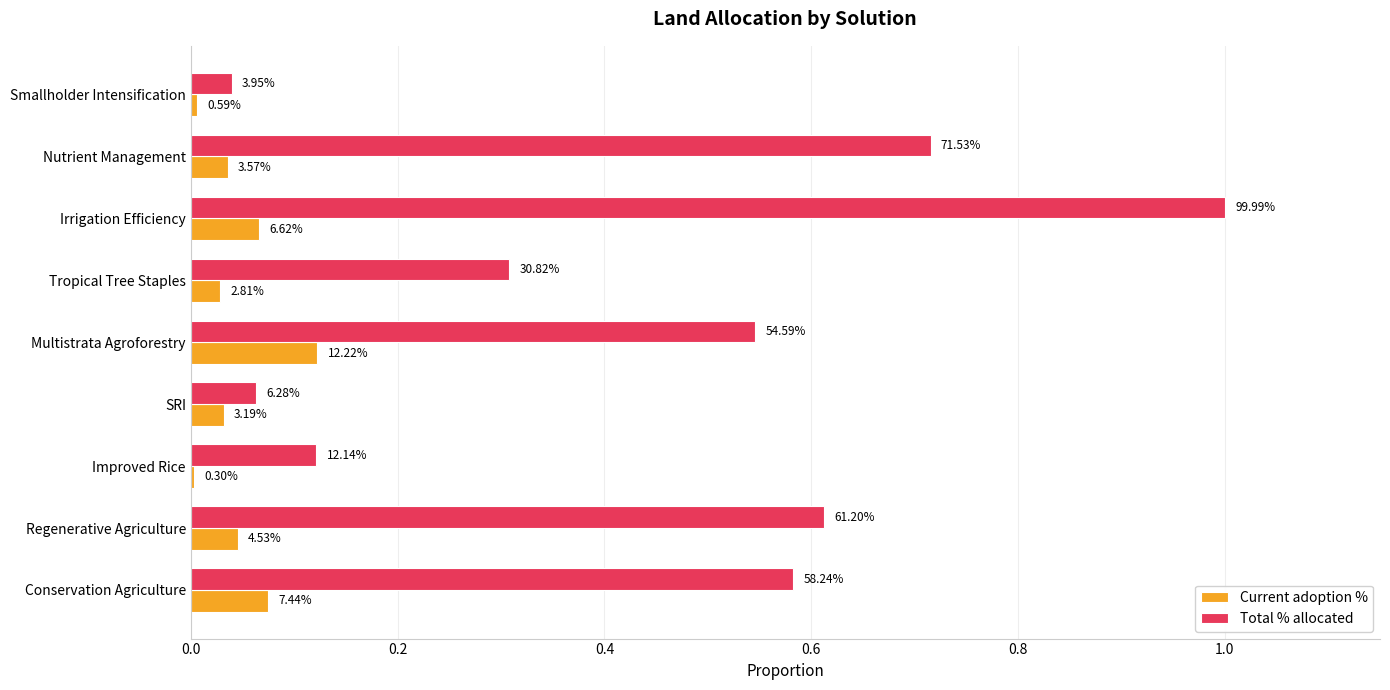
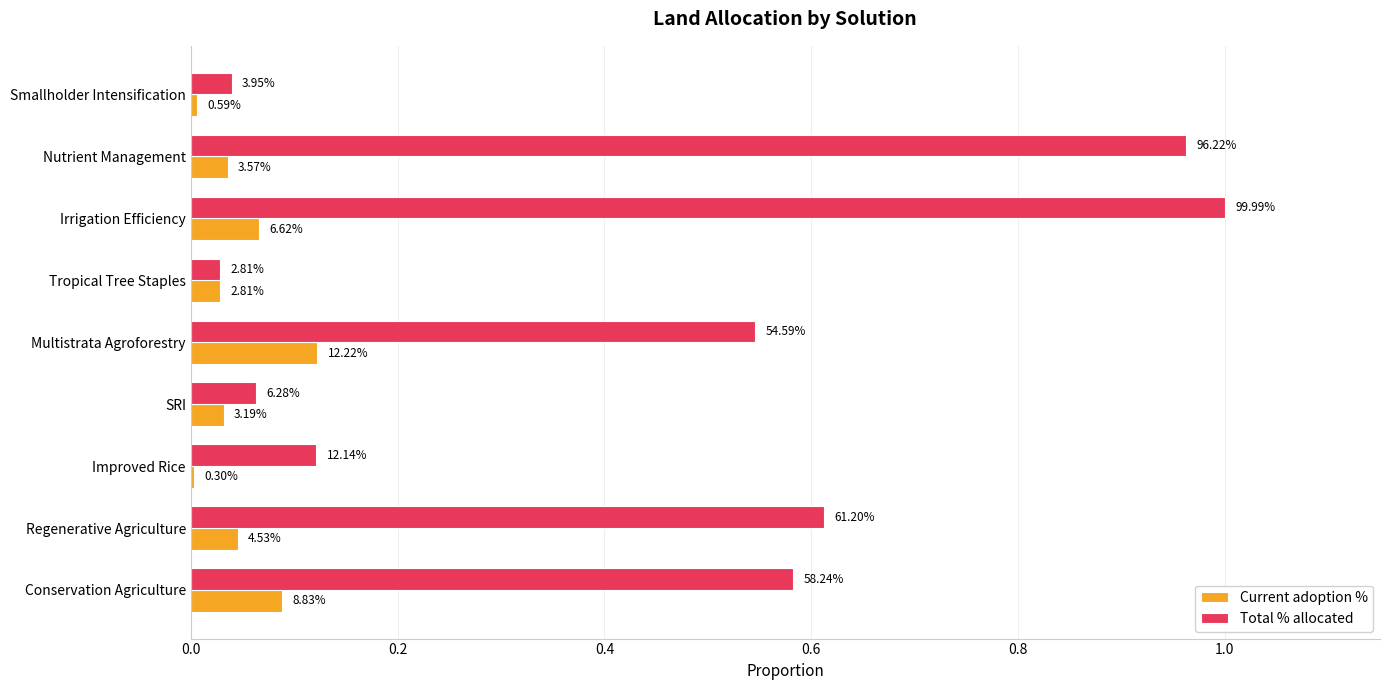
  {
    "Current adoption %": {
      "Smallholder Intensification": "0.59%",
      "Nutrient Management": "3.57%",
      "Irrigation Efficiency": "6.62%",
      "Tropical Tree Staples": "2.81%",
      "Multistrata Agroforestry": "12.22%",
      "SRI": "3.19%",
      "Improved Rice": "0.30%",
      "Regenerative Agriculture": "4.53%",
-     "Conservation Agriculture": "7.44%"
+     "Conservation Agriculture": "8.83%"
    },
    "Total % allocated": {
      "Smallholder Intensification": "3.95%",
-     "Nutrient Management": "71.53%",
+     "Nutrient Management": "96.22%",
      "Irrigation Efficiency": "99.99%",
-     "Tropical Tree Staples": "30.82%",
+     "Tropical Tree Staples": "2.81%",
      "Multistrata Agroforestry": "54.59%",
      "SRI": "6.28%",
      "Improved Rice": "12.14%",
      "Regenerative Agriculture": "61.20%",
      "Conservation Agriculture": "58.24%"
    }
  }
